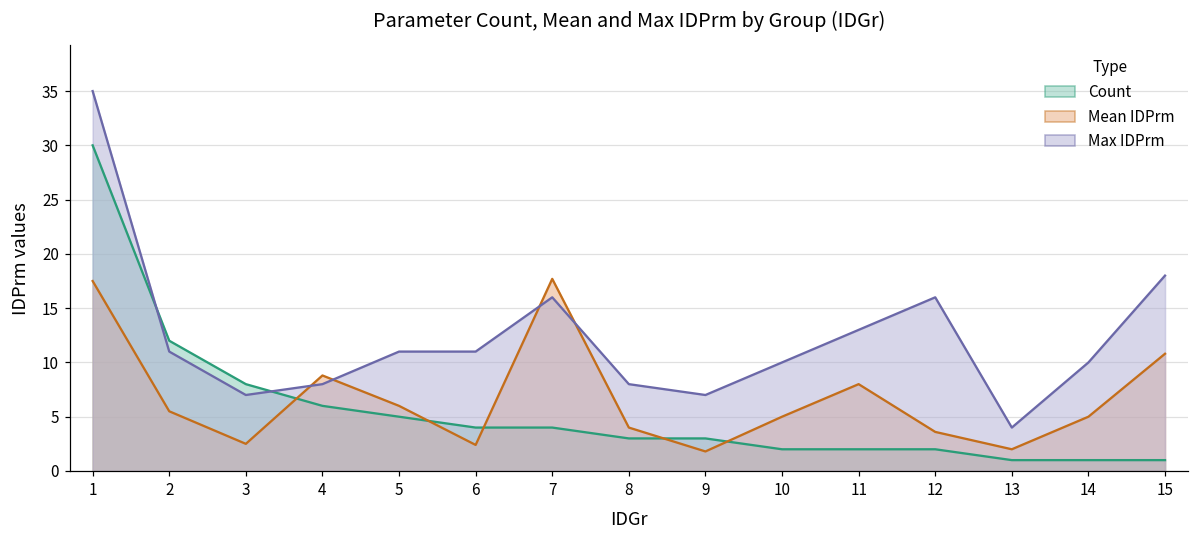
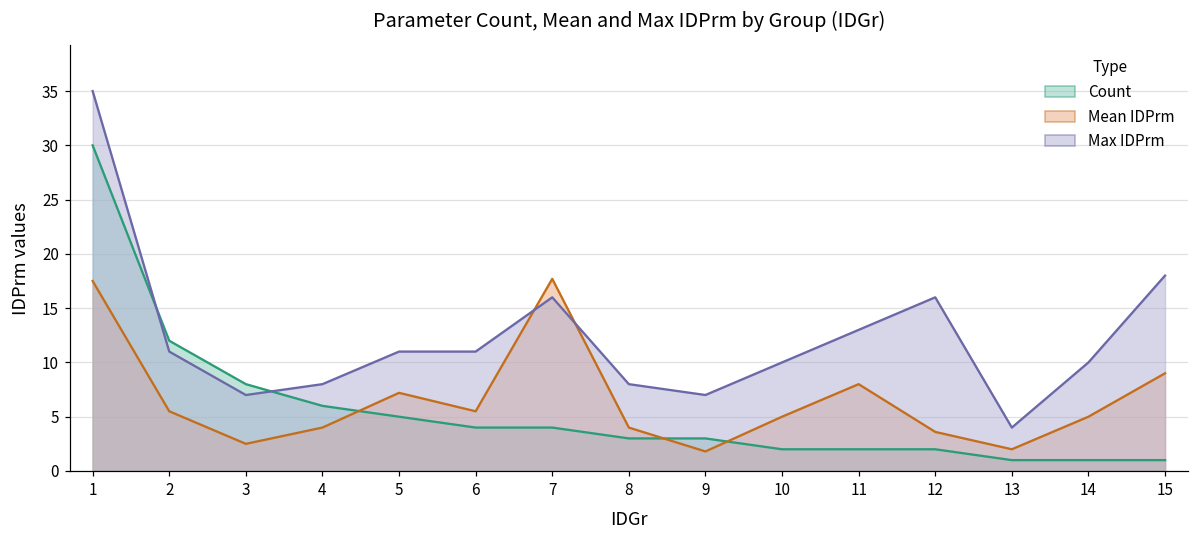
  {
    "Mean IDPrm": {
      "1": 18,
      "2": 6,
      "3": 3,
-     "4": 9,
-     "5": 6,
-     "6": 2,
+     "4": 4,
+     "5": 7,
+     "6": 6,
      "7": 18,
      "8": 4,
      "9": 2,
      "10": 5,
      "11": 8,
      "12": 4,
      "13": 2,
      "14": 5,
-     "15": 11
+     "15": 9
    }
  }
